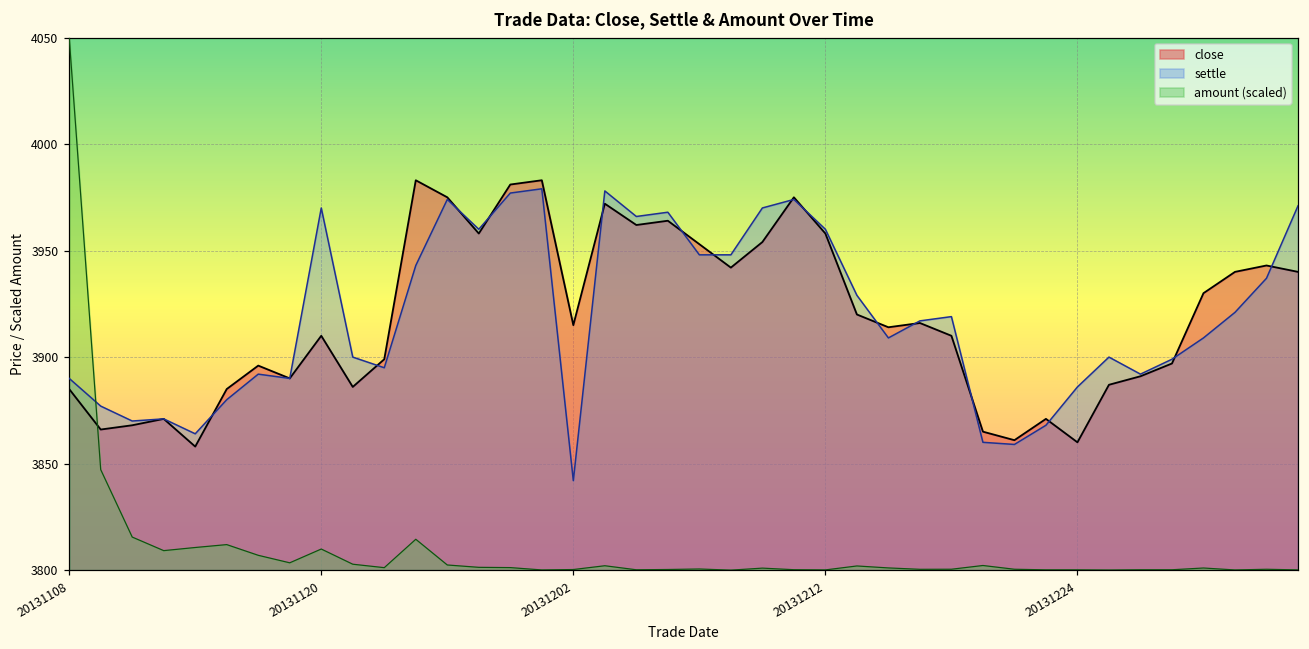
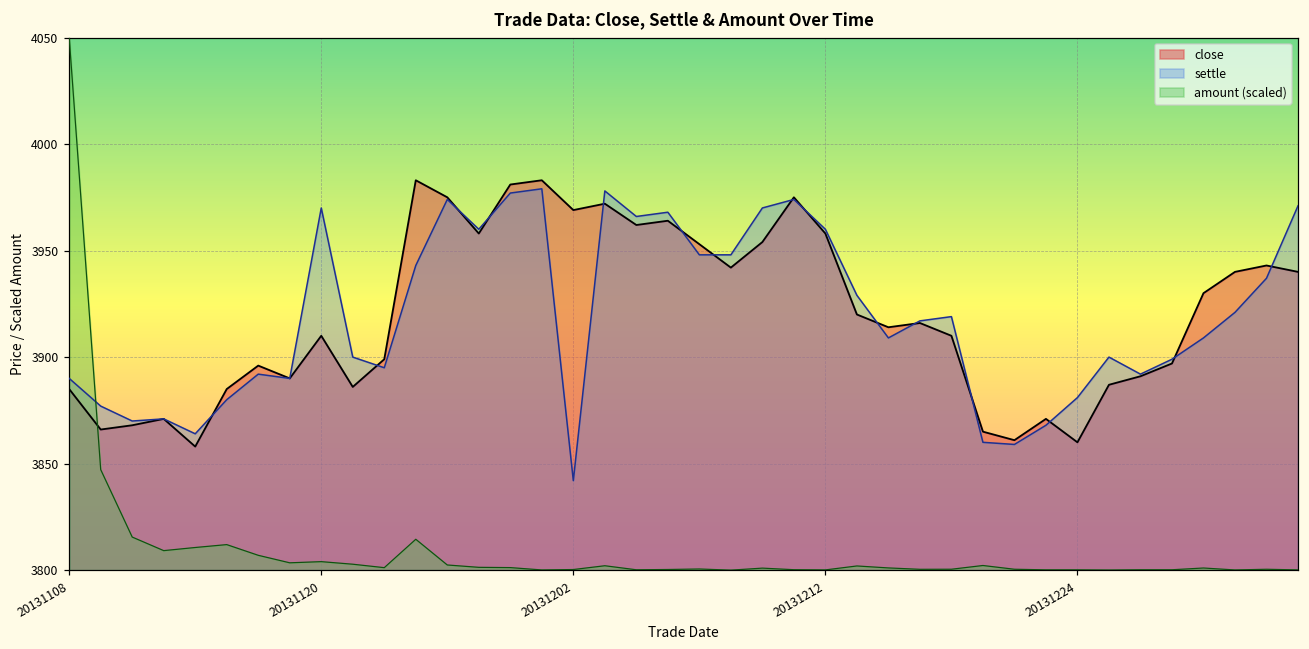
  {
    "close": {
      "20131108": 3885,
      "20131120": 3910,
-     "20131202": 3915,
+     "20131202": 3969,
      "20131212": 3958,
      "20131224": 3860
    },
    "settle": {
      "20131108": 3890,
      "20131120": 3970,
      "20131202": 3842,
      "20131212": 3960,
-     "20131224": 3886
+     "20131224": 3881
    },
    "amount (scaled)": {
      "20131108": 4050,
-     "20131120": 3810,
+     "20131120": 3804,
      "20131202": 3800,
      "20131212": 3800,
      "20131224": 3800
    }
  }
